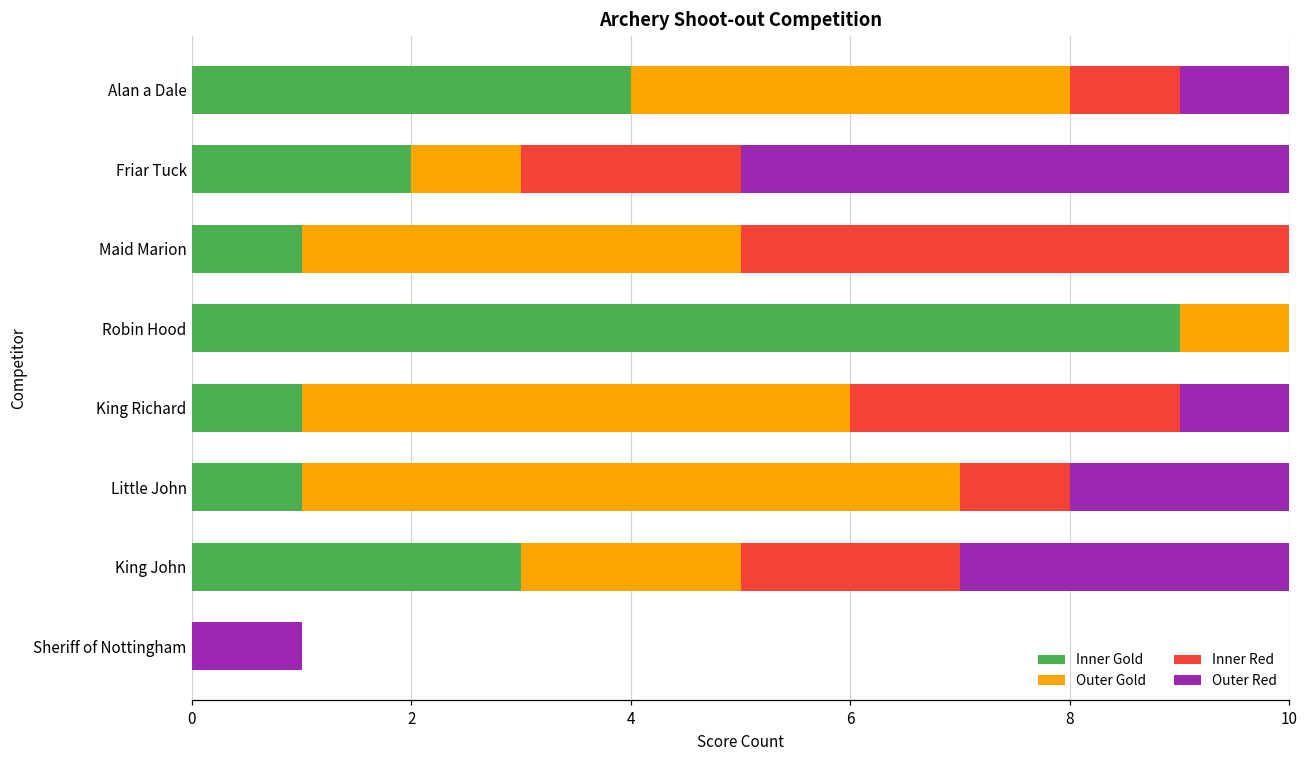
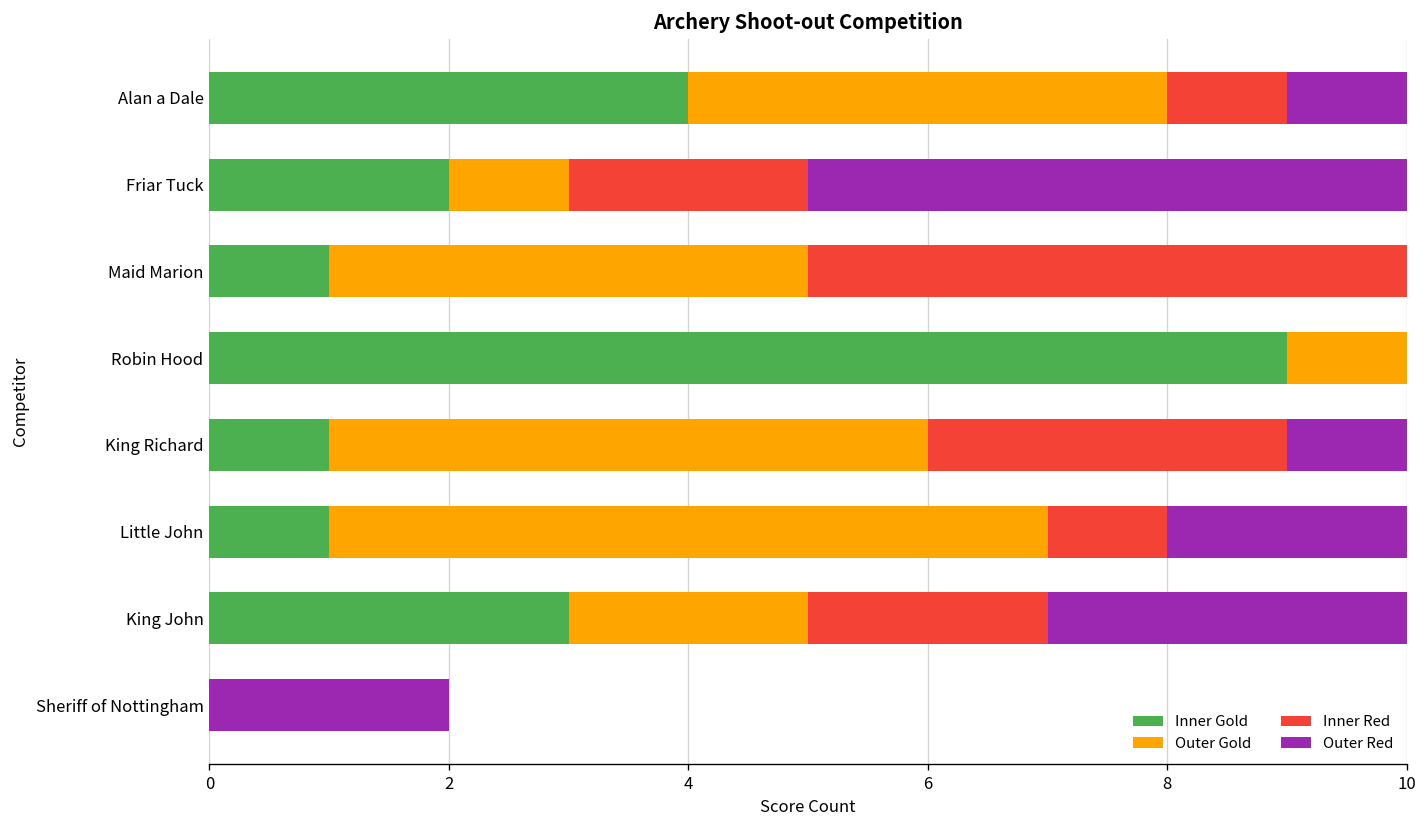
  {
    "Inner Gold": {
      "Alan a Dale": 4,
      "Friar Tuck": 2,
      "Maid Marion": 1,
      "Robin Hood": 9,
      "King Richard": 1,
      "Little John": 1,
      "King John": 3,
      "Sheriff of Nottingham": 0
    },
    "Outer Gold": {
      "Alan a Dale": 4,
      "Friar Tuck": 1,
      "Maid Marion": 4,
      "Robin Hood": 1,
      "King Richard": 5,
      "Little John": 6,
      "King John": 2,
      "Sheriff of Nottingham": 0
    },
    "Inner Red": {
      "Alan a Dale": 1,
      "Friar Tuck": 2,
      "Maid Marion": 5,
      "Robin Hood": 0,
      "King Richard": 3,
      "Little John": 1,
      "King John": 2,
      "Sheriff of Nottingham": 0
    },
    "Outer Red": {
      "Alan a Dale": 1,
      "Friar Tuck": 5,
      "Maid Marion": 0,
      "Robin Hood": 0,
      "King Richard": 1,
      "Little John": 2,
      "King John": 3,
-     "Sheriff of Nottingham": 1
+     "Sheriff of Nottingham": 2
    }
  }
